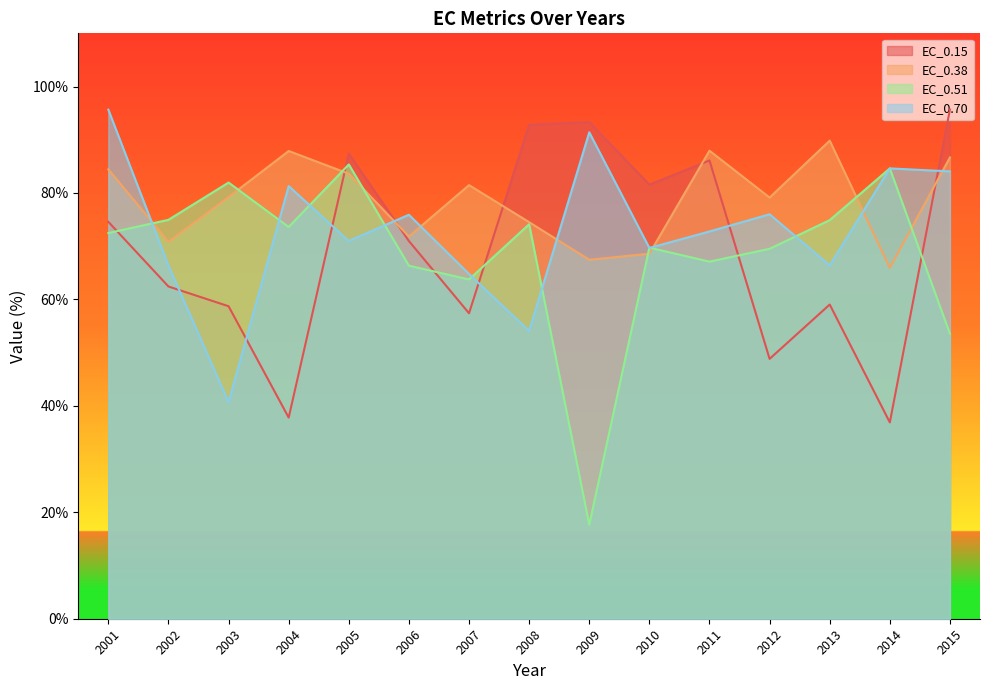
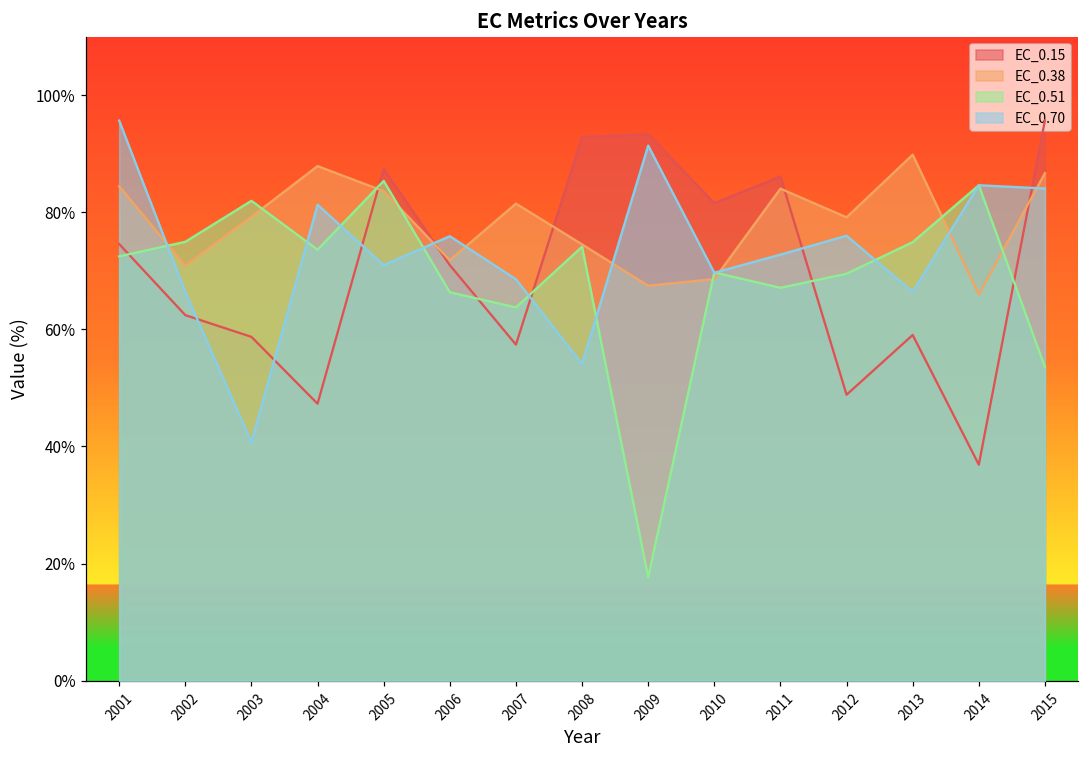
  {
    "EC_0.15": {
      "2001": "75%",
      "2002": "62%",
      "2003": "59%",
-     "2004": "38%",
+     "2004": "47%",
      "2005": "87%",
      "2006": "71%",
      "2007": "57%",
      "2008": "93%",
      "2009": "93%",
      "2010": "82%",
      "2011": "86%",
      "2012": "49%",
      "2013": "59%",
      "2014": "37%"
    },
    "EC_0.38": {
      "2001": "84%",
      "2002": "71%",
      "2003": "79%",
      "2004": "88%",
      "2005": "84%",
      "2006": "72%",
      "2007": "81%",
      "2009": "67%",
      "2010": "69%",
-     "2011": "88%",
+     "2011": "84%",
      "2012": "79%",
      "2013": "90%",
      "2014": "66%",
      "2015": "87%"
    },
    "EC_0.51": {
      "2001": "72%",
      "2002": "75%",
      "2003": "82%",
      "2004": "74%",
      "2005": "85%",
      "2006": "66%",
      "2007": "64%",
      "2009": "18%",
      "2011": "67%",
      "2012": "70%",
      "2013": "75%",
      "2015": "54%"
    },
    "EC_0.70": {
      "2001": "96%",
      "2002": "66%",
      "2003": "41%",
      "2004": "81%",
      "2005": "71%",
      "2006": "76%",
-     "2007": "65%",
+     "2007": "69%",
      "2008": "54%",
      "2009": "91%",
      "2011": "73%",
      "2012": "76%",
      "2013": "66%",
      "2015": "84%"
    }
  }
